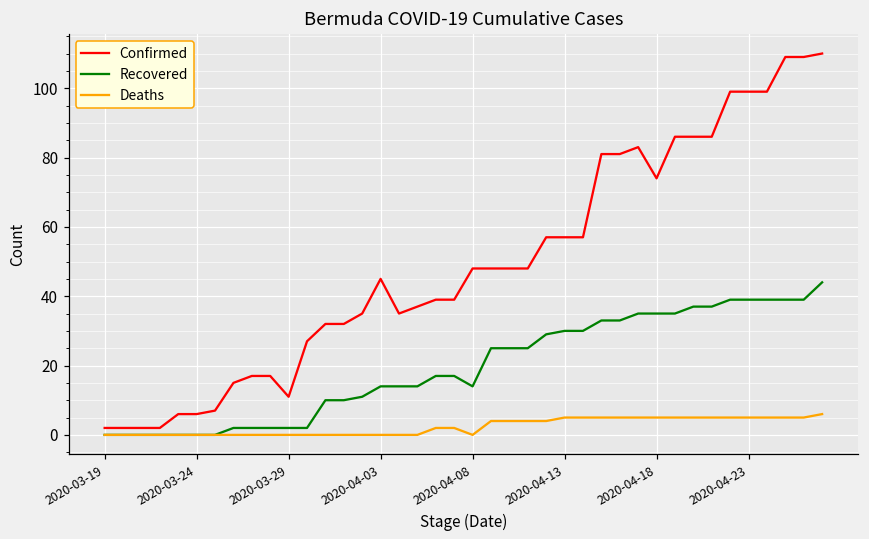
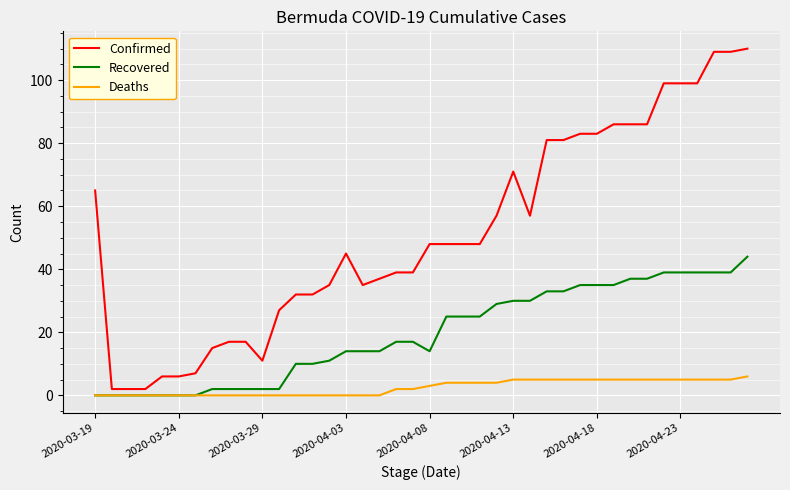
  {
    "Confirmed": {
-     "2020-03-19": 2,
+     "2020-03-19": 65,
      "2020-03-24": 6,
      "2020-03-29": 11,
      "2020-04-03": 45,
      "2020-04-08": 48,
-     "2020-04-13": 57,
-     "2020-04-18": 74,
+     "2020-04-13": 71,
+     "2020-04-18": 83,
      "2020-04-23": 99
    },
    "Recovered": {
      "2020-03-29": 2,
      "2020-04-03": 14,
      "2020-04-08": 14,
      "2020-04-13": 30,
      "2020-04-18": 35,
      "2020-04-23": 39
    },
    "Deaths": {
      "2020-03-29": 0,
      "2020-04-03": 0,
-     "2020-04-08": 0,
+     "2020-04-08": 3,
      "2020-04-13": 5,
      "2020-04-18": 5,
      "2020-04-23": 5
    }
  }
